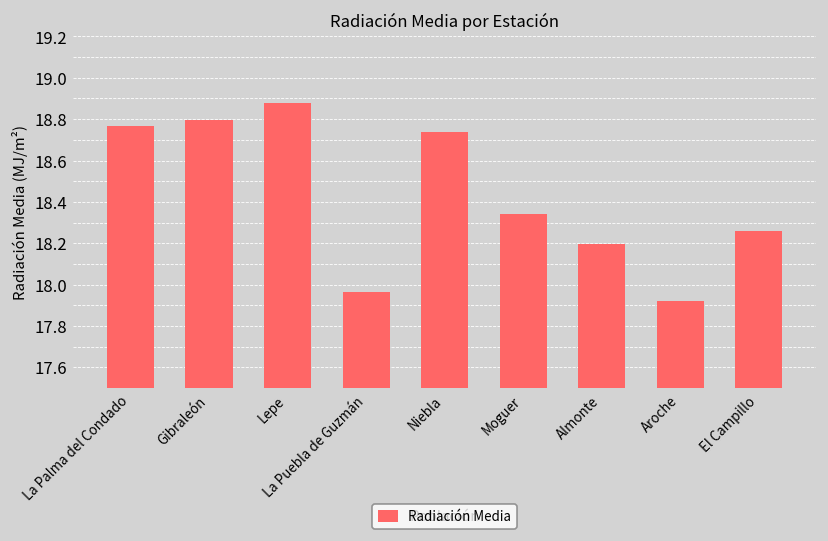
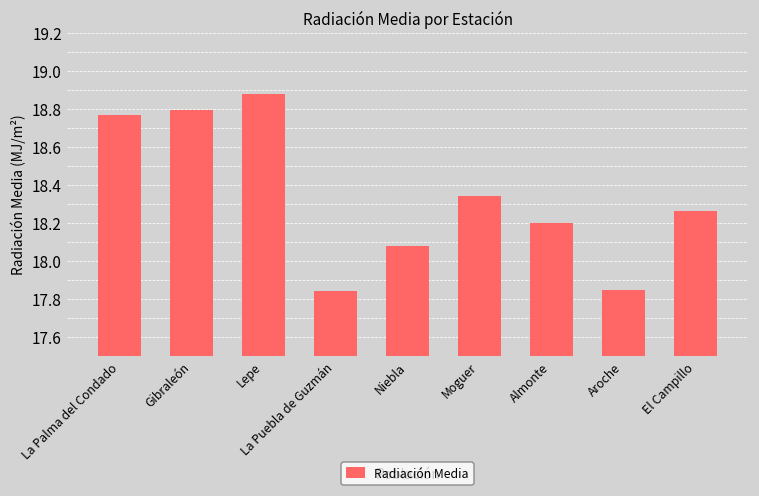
  {
    "La Palma del Condado": 18.77,
    "Gibraleón": 18.80,
    "Lepe": 18.88,
-   "La Puebla de Guzmán": 17.96,
-   "Niebla": 18.74,
+   "La Puebla de Guzmán": 17.84,
+   "Niebla": 18.08,
    "Moguer": 18.34,
    "Almonte": 18.20,
-   "Aroche": 17.92,
+   "Aroche": 17.85,
    "El Campillo": 18.26
  }
